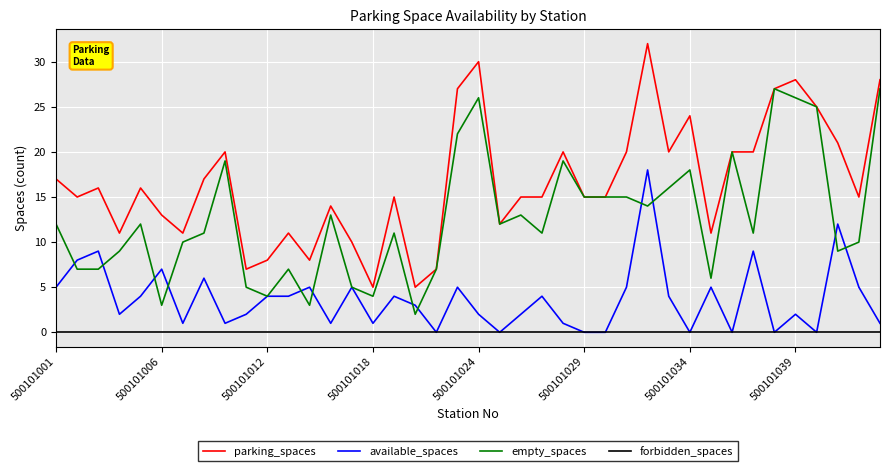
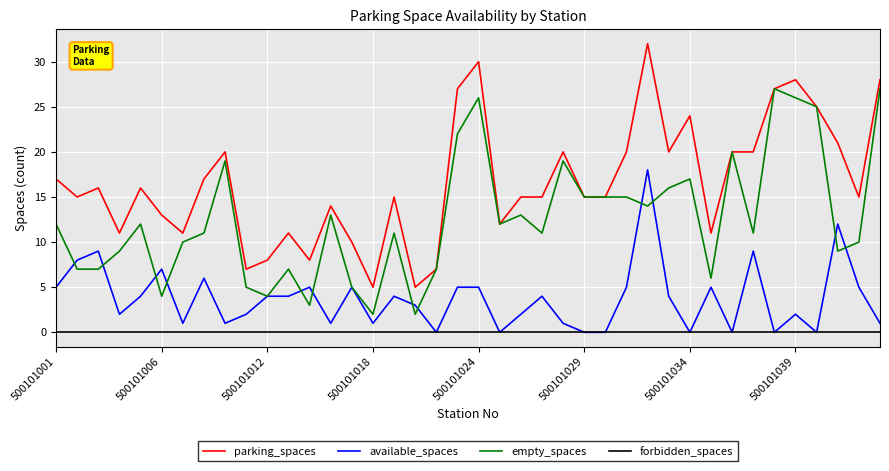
  {
    "parking_spaces": {
      "500101001": 17,
      "500101006": 13,
      "500101012": 8,
      "500101018": 5,
      "500101024": 30,
      "500101034": 24,
      "500101039": 28
    },
    "available_spaces": {
      "500101001": 5,
      "500101006": 7,
      "500101018": 1,
-     "500101024": 2,
+     "500101024": 5,
      "500101039": 2
    },
    "empty_spaces": {
      "500101001": 12,
-     "500101006": 3,
-     "500101018": 4,
+     "500101006": 4,
+     "500101018": 2,
      "500101024": 26,
-     "500101034": 18,
+     "500101034": 17,
      "500101039": 26
    },
    "forbidden_spaces": {
      "500101001": 0,
      "500101006": 0,
      "500101012": 0,
      "500101018": 0,
      "500101024": 0,
      "500101039": 0
    }
  }
